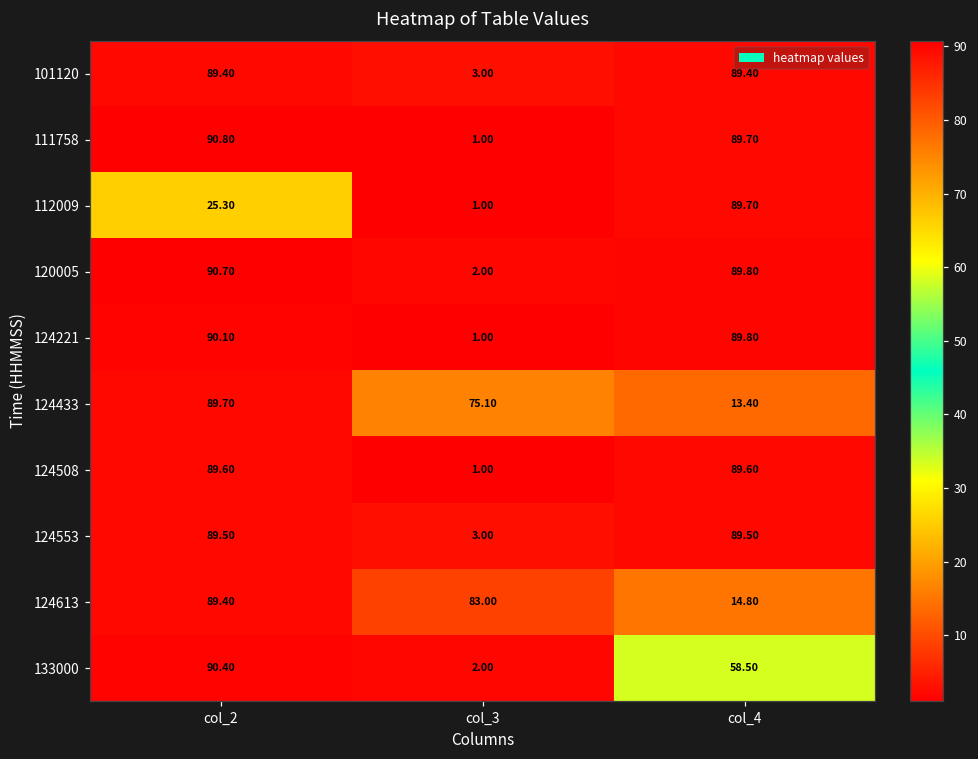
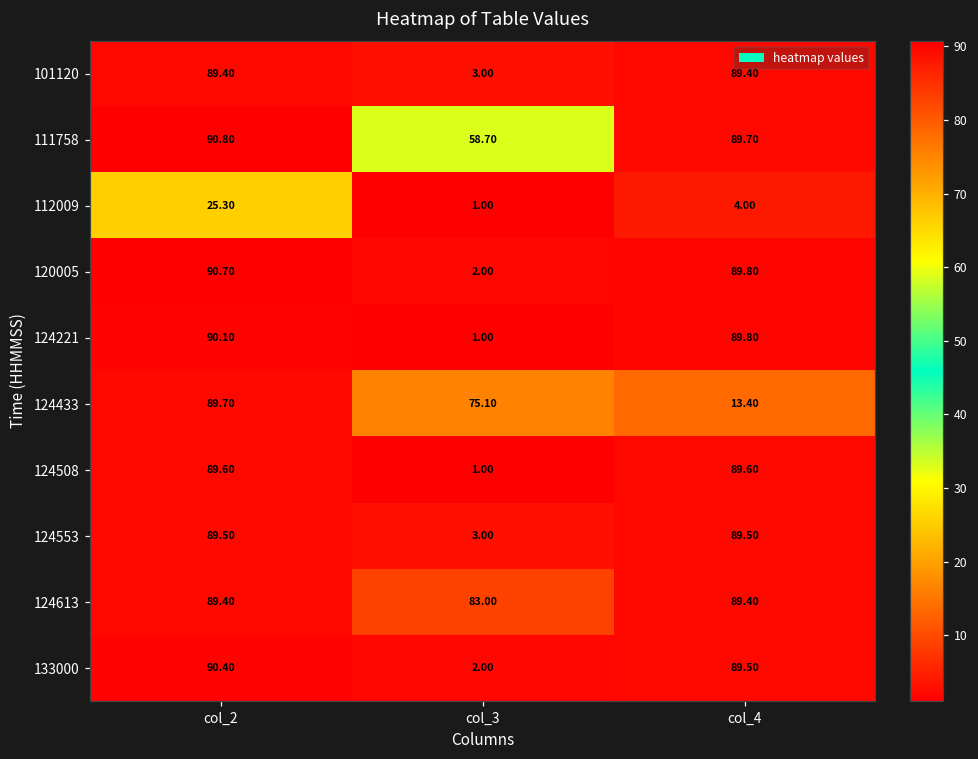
  {
    "101120": {
      "col_2": 89.40,
      "col_3": 3.00,
      "col_4": 89.40
    },
    "111758": {
      "col_2": 90.80,
-     "col_3": 1.00,
+     "col_3": 58.70,
      "col_4": 89.70
    },
    "112009": {
      "col_2": 25.30,
      "col_3": 1.00,
-     "col_4": 89.70
+     "col_4": 4.00
    },
    "120005": {
      "col_2": 90.70,
      "col_3": 2.00,
      "col_4": 89.80
    },
    "124221": {
      "col_2": 90.10,
      "col_3": 1.00,
      "col_4": 89.80
    },
    "124433": {
      "col_2": 89.70,
      "col_3": 75.10,
      "col_4": 13.40
    },
    "124508": {
      "col_2": 89.60,
      "col_3": 1.00,
      "col_4": 89.60
    },
    "124553": {
      "col_2": 89.50,
      "col_3": 3.00,
      "col_4": 89.50
    },
    "124613": {
      "col_2": 89.40,
      "col_3": 83.00,
-     "col_4": 14.80
+     "col_4": 89.40
    },
    "133000": {
      "col_2": 90.40,
      "col_3": 2.00,
-     "col_4": 58.50
+     "col_4": 89.50
    }
  }
